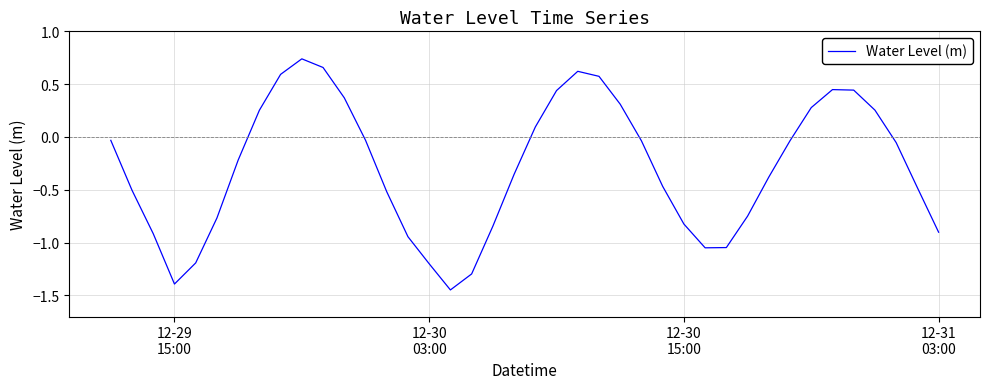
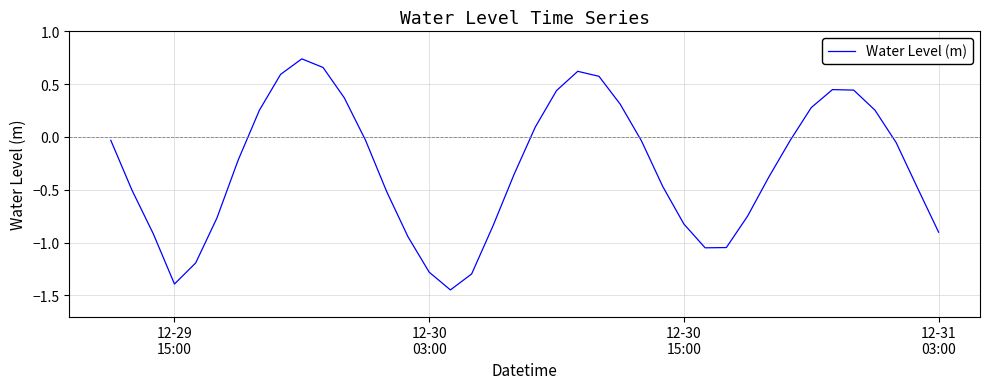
  {
    "12-29 15:00": -1.39,
-   "12-30 03:00": -1.20,
+   "12-30 03:00": -1.28,
    "12-30 15:00": -0.82,
    "12-31 03:00": -0.90
  }
